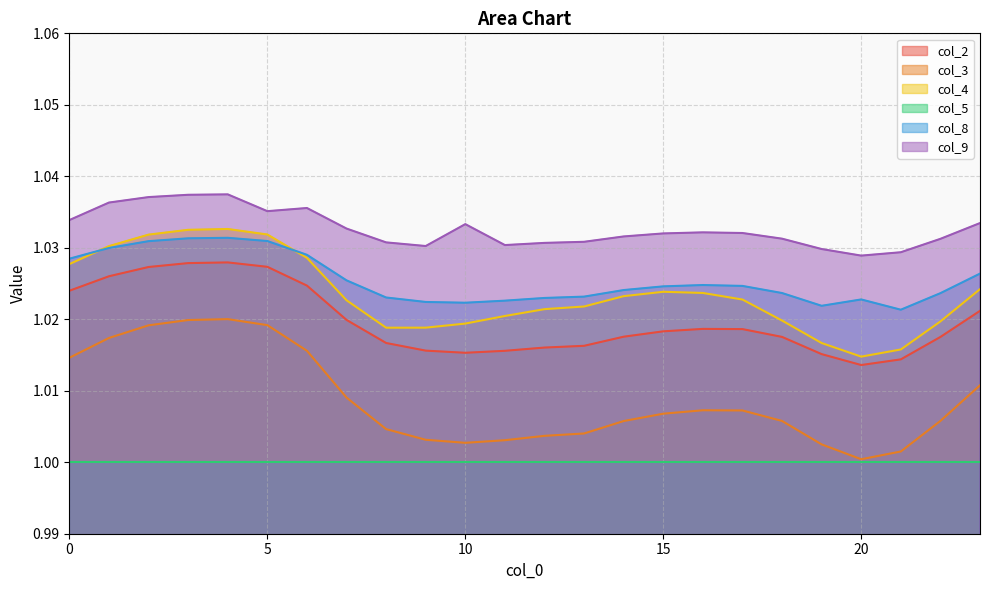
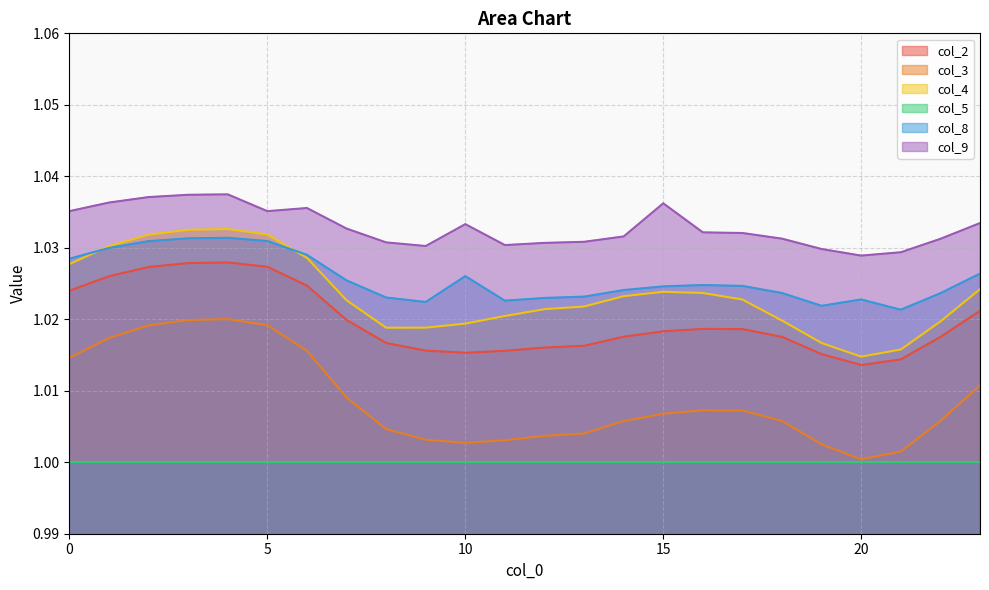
  {
    "col_5": {
      "0": 1.000,
      "5": 1.000,
      "10": 1.000,
      "15": 1.000,
      "20": 1.000
    },
    "col_8": {
      "0": 1.028,
      "5": 1.031,
-     "10": 1.022,
+     "10": 1.026,
      "15": 1.025,
      "20": 1.023
    },
    "col_9": {
-     "0": 1.034,
+     "0": 1.035,
      "5": 1.035,
      "10": 1.033,
-     "15": 1.032,
+     "15": 1.036,
      "20": 1.029
    }
  }
